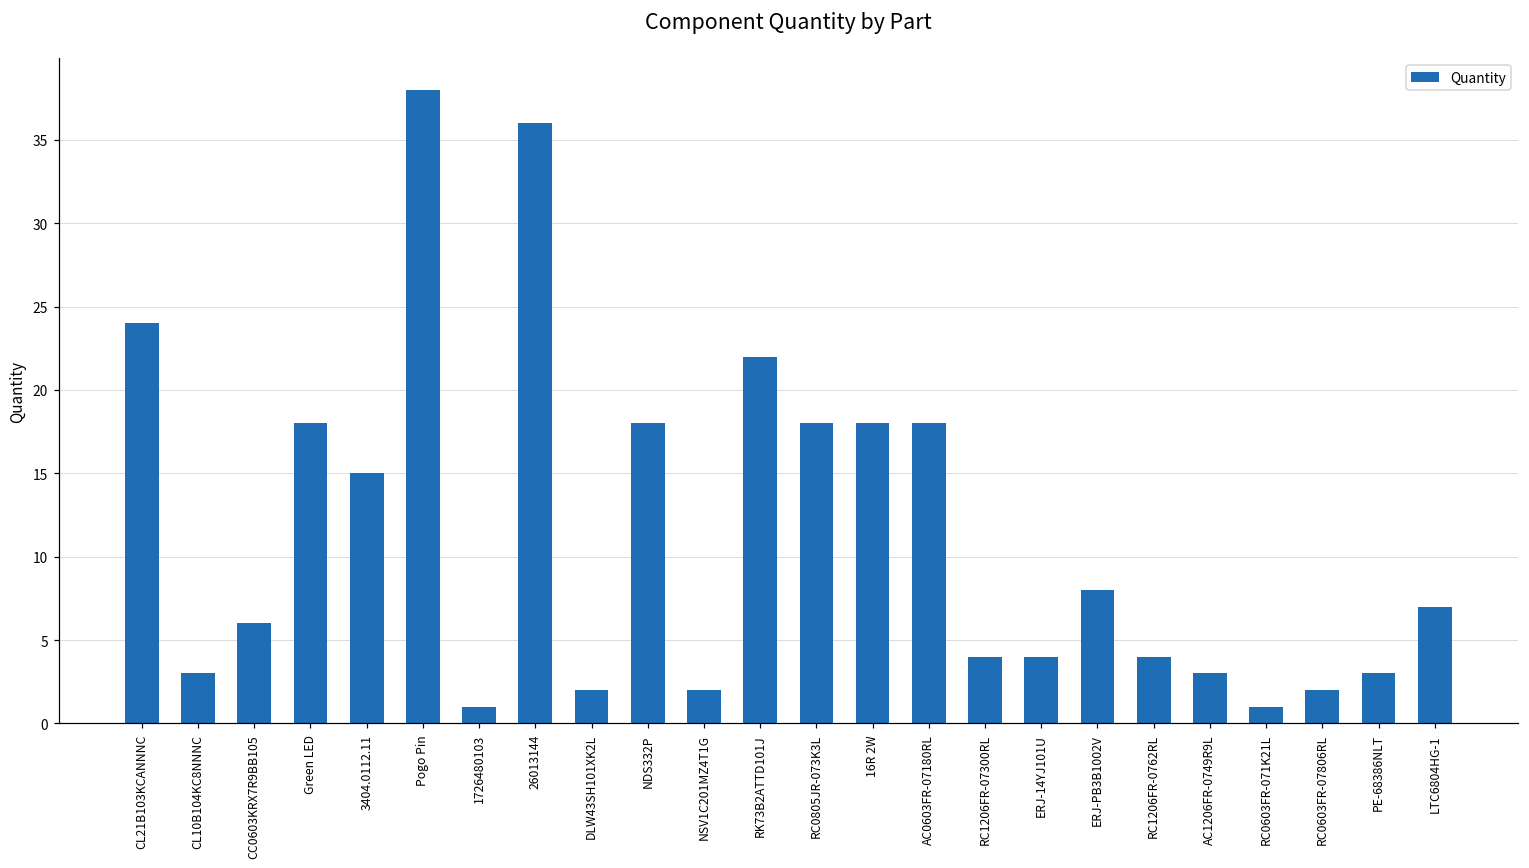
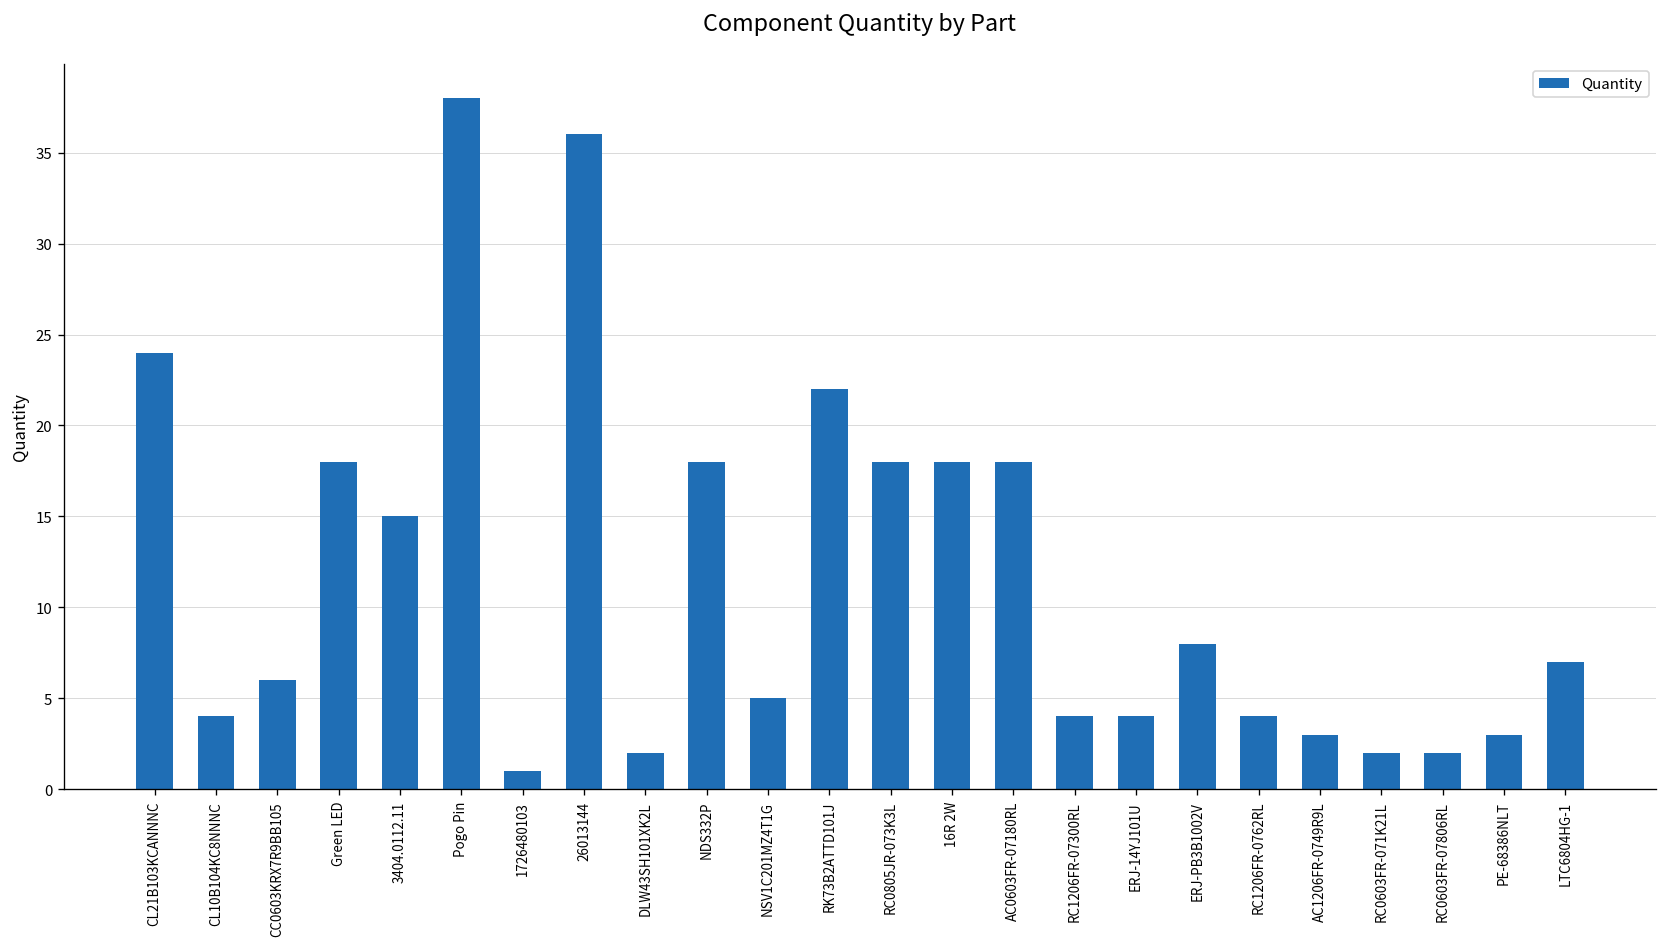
  {
    "CL21B103KCANNNC": 24,
-   "CL10B104KC8NNNC": 3,
+   "CL10B104KC8NNNC": 4,
    "CC0603KRX7R9BB105": 6,
    "Green LED": 18,
    "3404.0112.11": 15,
    "Pogo Pin": 38,
    "1726480103": 1,
    "26013144": 36,
    "DLW43SH101XK2L": 2,
    "NDS332P": 18,
-   "NSV1C201MZ4T1G": 2,
+   "NSV1C201MZ4T1G": 5,
    "RK73B2ATTD101J": 22,
    "RC0805JR-073K3L": 18,
    "16R 2W": 18,
    "AC0603FR-07180RL": 18,
    "RC1206FR-07300RL": 4,
    "ERJ-14YJ101U": 4,
    "ERJ-PB3B1002V": 8,
    "RC1206FR-0762RL": 4,
    "AC1206FR-0749R9L": 3,
-   "RC0603FR-071K21L": 1,
+   "RC0603FR-071K21L": 2,
    "RC0603FR-07806RL": 2,
    "PE-68386NLT": 3,
    "LTC6804HG-1": 7
  }
